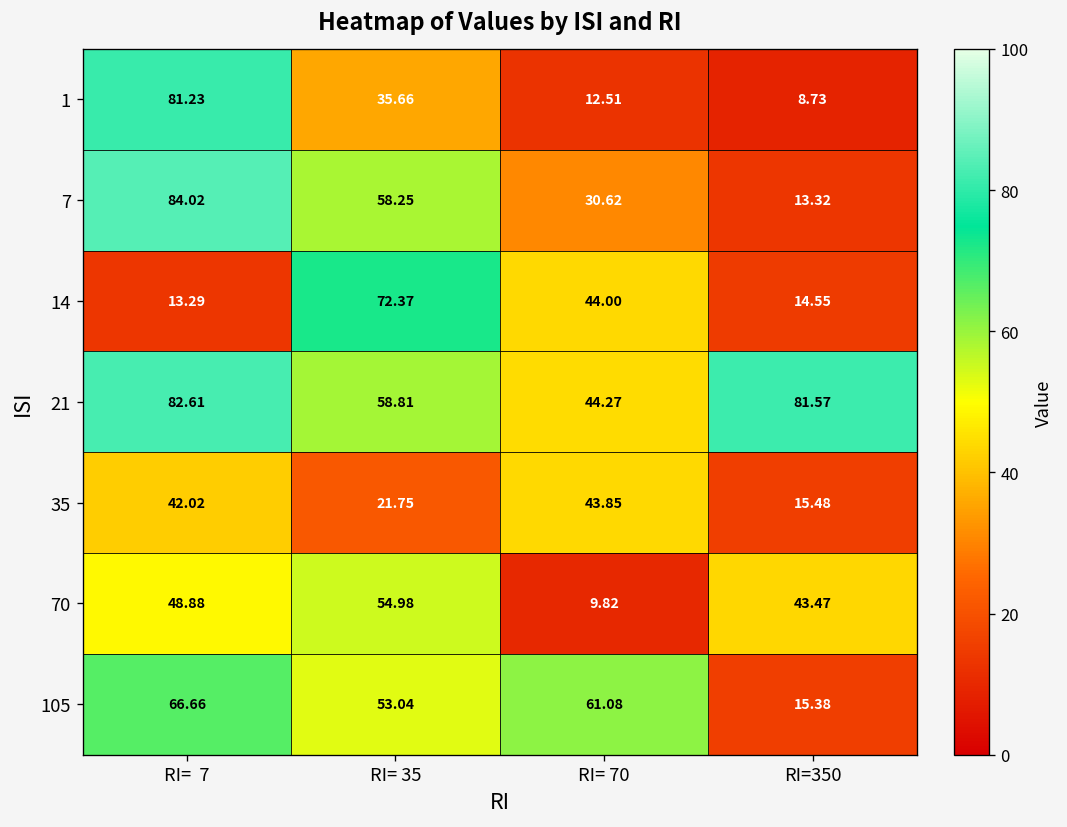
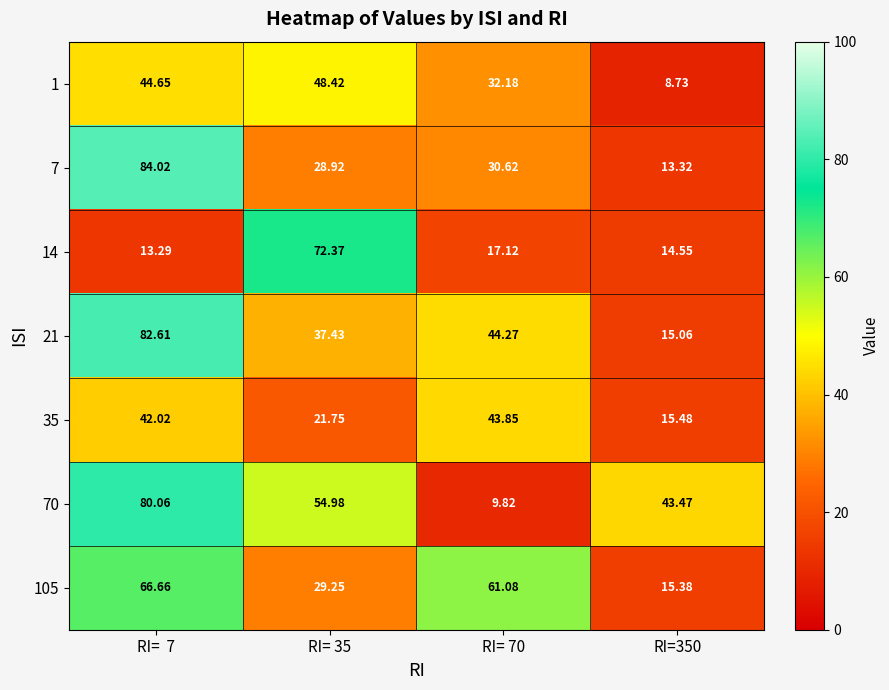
  {
    "1": {
-     "RI= 7": 81.23,
-     "RI= 35": 35.66,
-     "RI= 70": 12.51,
+     "RI= 7": 44.65,
+     "RI= 35": 48.42,
+     "RI= 70": 32.18,
      "RI=350": 8.73
    },
    "7": {
      "RI= 7": 84.02,
-     "RI= 35": 58.25,
+     "RI= 35": 28.92,
      "RI= 70": 30.62,
      "RI=350": 13.32
    },
    "14": {
      "RI= 7": 13.29,
      "RI= 35": 72.37,
-     "RI= 70": 44.00,
+     "RI= 70": 17.12,
      "RI=350": 14.55
    },
    "21": {
      "RI= 7": 82.61,
-     "RI= 35": 58.81,
+     "RI= 35": 37.43,
      "RI= 70": 44.27,
-     "RI=350": 81.57
+     "RI=350": 15.06
    },
    "35": {
      "RI= 7": 42.02,
      "RI= 35": 21.75,
      "RI= 70": 43.85,
      "RI=350": 15.48
    },
    "70": {
-     "RI= 7": 48.88,
+     "RI= 7": 80.06,
      "RI= 35": 54.98,
      "RI= 70": 9.82,
      "RI=350": 43.47
    },
    "105": {
      "RI= 7": 66.66,
-     "RI= 35": 53.04,
+     "RI= 35": 29.25,
      "RI= 70": 61.08,
      "RI=350": 15.38
    }
  }
